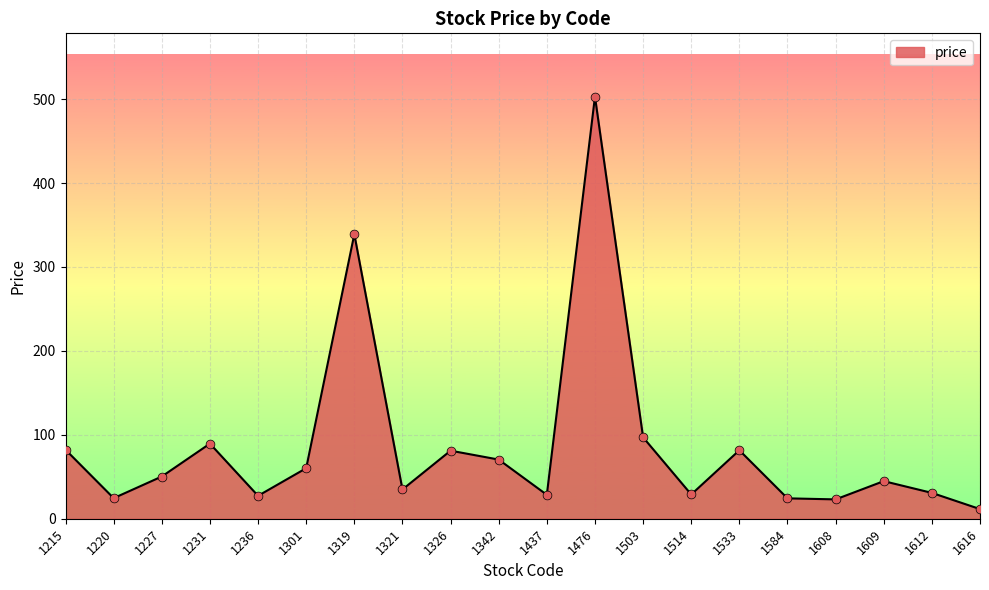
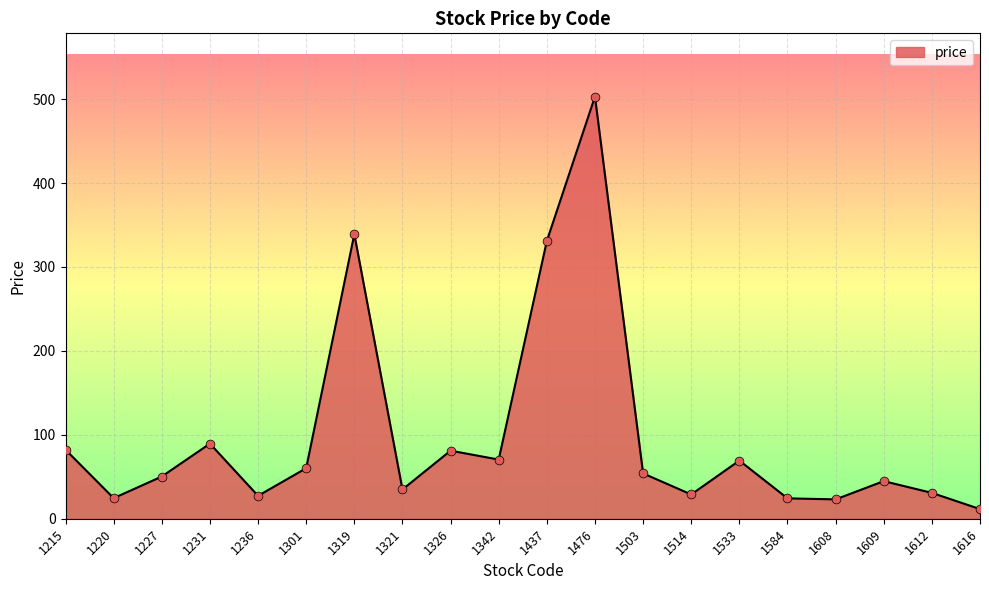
  {
    "1215": 80,
    "1220": 20,
    "1227": 50,
    "1231": 90,
    "1236": 30,
    "1301": 60,
    "1319": 340,
    "1321": 30,
    "1326": 80,
    "1342": 70,
-   "1437": 30,
+   "1437": 330,
    "1476": 500,
-   "1503": 100,
+   "1503": 50,
    "1514": 30,
-   "1533": 80,
+   "1533": 70,
    "1584": 20,
    "1608": 20,
    "1609": 40,
    "1612": 30,
    "1616": 10
  }
